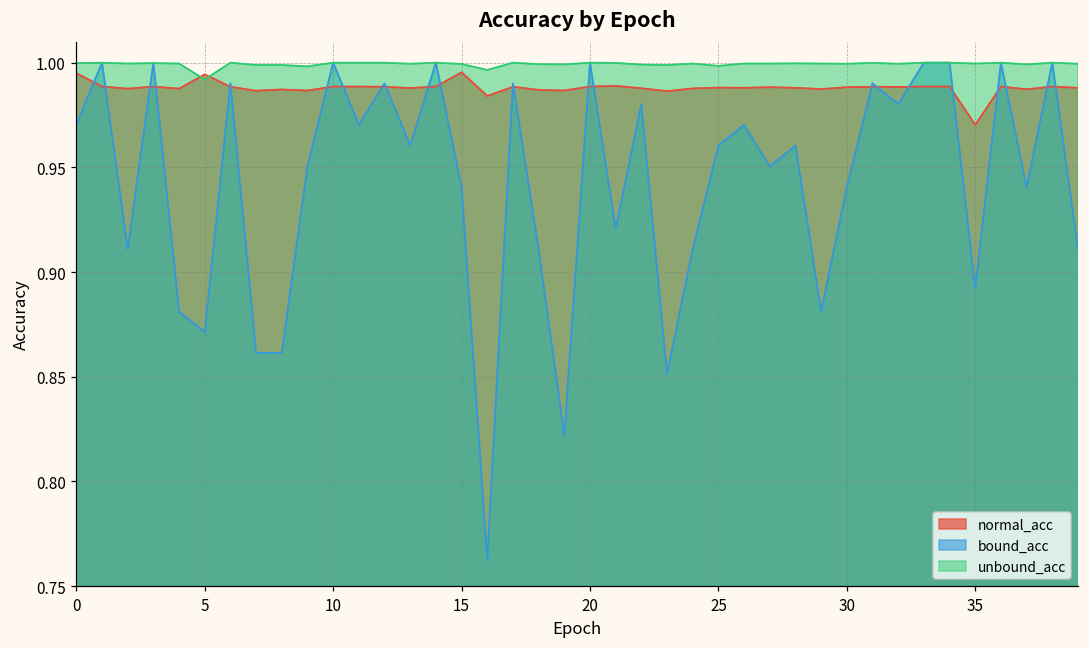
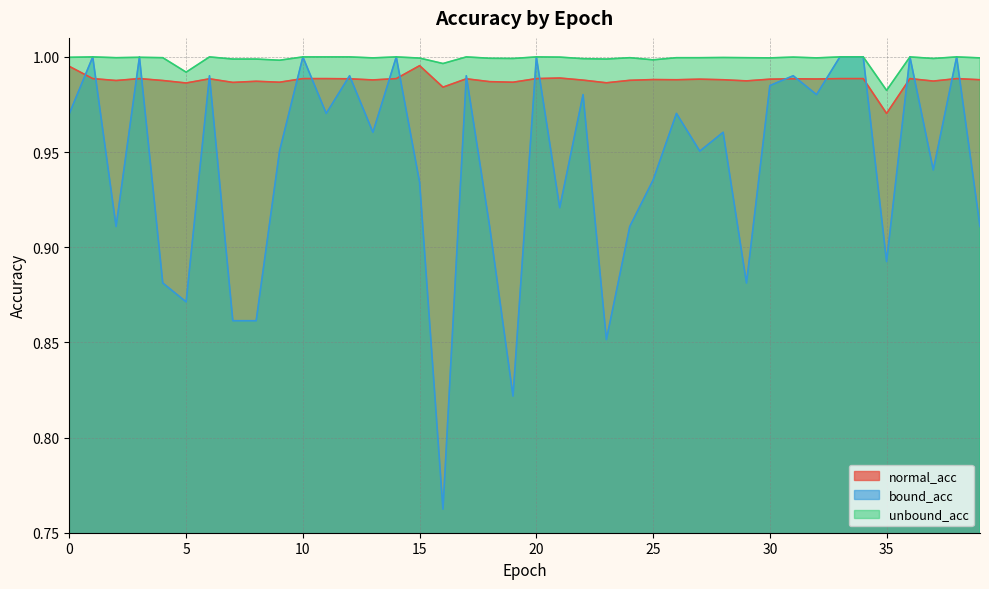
  {
    "normal_acc": {
      "0": 0.995,
-     "5": 0.994,
+     "5": 0.986,
      "10": 0.989,
      "15": 0.995,
      "20": 0.989,
      "25": 0.988,
      "30": 0.988,
      "35": 0.970
    },
    "bound_acc": {
      "0": 0.970,
      "5": 0.871,
-     "15": 0.941,
-     "25": 0.960,
-     "30": 0.941,
+     "15": 0.934,
+     "25": 0.935,
+     "30": 0.985,
      "35": 0.892
    },
    "unbound_acc": {
      "0": 1.000,
      "5": 0.992,
      "15": 0.999,
      "25": 0.998,
      "30": 0.999,
-     "35": 1.000
+     "35": 0.982
    }
  }
